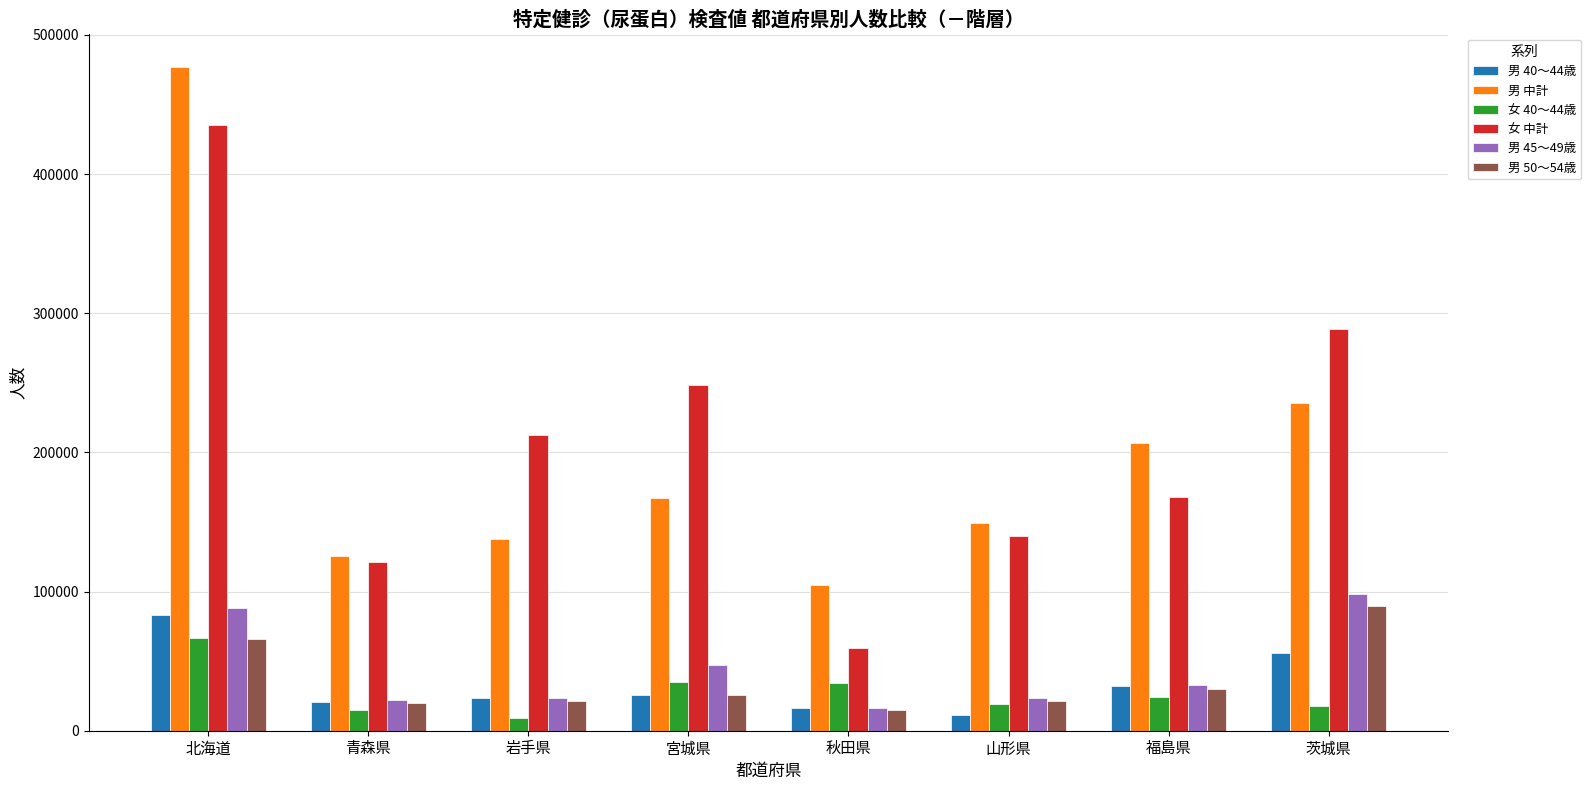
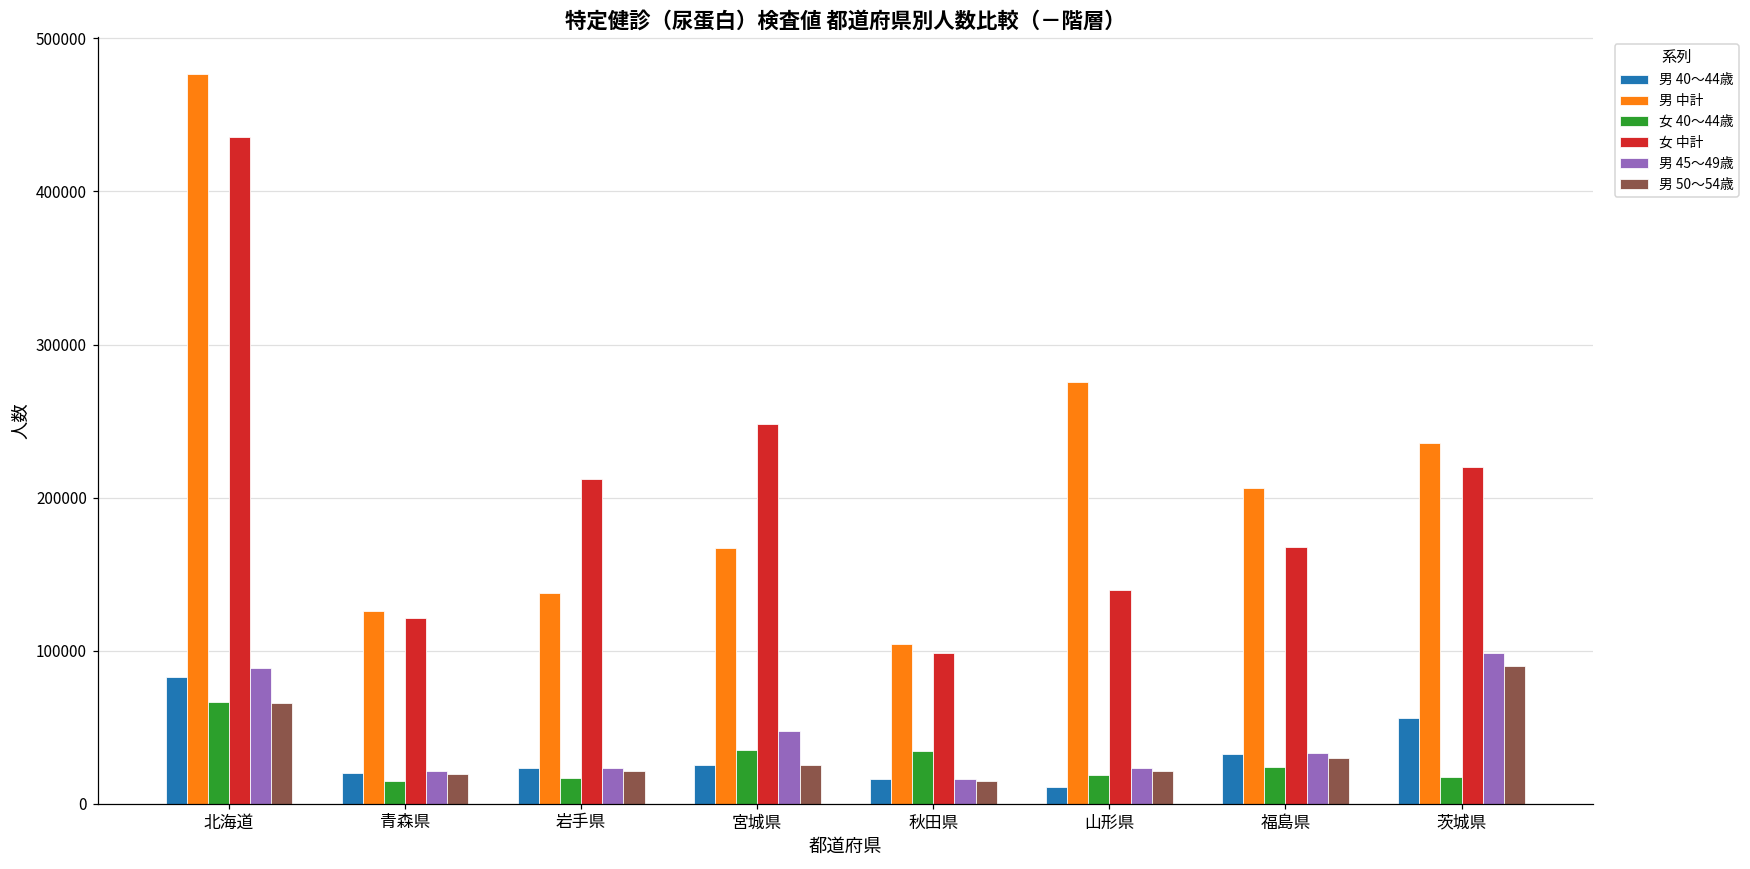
  {
    "男 40～44歳": {
      "北海道": 83000,
      "青森県": 20000,
      "岩手県": 23000,
      "宮城県": 26000,
      "秋田県": 16000,
      "山形県": 11000,
      "福島県": 32000,
      "茨城県": 56000
    },
    "男 中計": {
      "北海道": 477000,
      "青森県": 126000,
      "岩手県": 137000,
      "宮城県": 167000,
      "秋田県": 105000,
-     "山形県": 149000,
+     "山形県": 276000,
      "福島県": 206000,
      "茨城県": 235000
    },
    "女 40～44歳": {
      "北海道": 67000,
      "青森県": 15000,
-     "岩手県": 9000,
+     "岩手県": 17000,
      "宮城県": 35000,
      "秋田県": 34000,
      "山形県": 19000,
      "福島県": 24000,
      "茨城県": 18000
    },
    "女 中計": {
      "北海道": 435000,
      "青森県": 121000,
      "岩手県": 212000,
      "宮城県": 248000,
-     "秋田県": 60000,
+     "秋田県": 98000,
      "山形県": 140000,
      "福島県": 168000,
-     "茨城県": 289000
+     "茨城県": 220000
    },
    "男 45～49歳": {
      "北海道": 88000,
      "青森県": 22000,
      "岩手県": 24000,
      "宮城県": 48000,
      "秋田県": 16000,
      "山形県": 23000,
      "福島県": 33000,
      "茨城県": 98000
    },
    "男 50～54歳": {
      "北海道": 66000,
      "青森県": 20000,
      "岩手県": 22000,
      "宮城県": 25000,
      "秋田県": 15000,
      "山形県": 21000,
      "福島県": 30000,
      "茨城県": 90000
    }
  }
